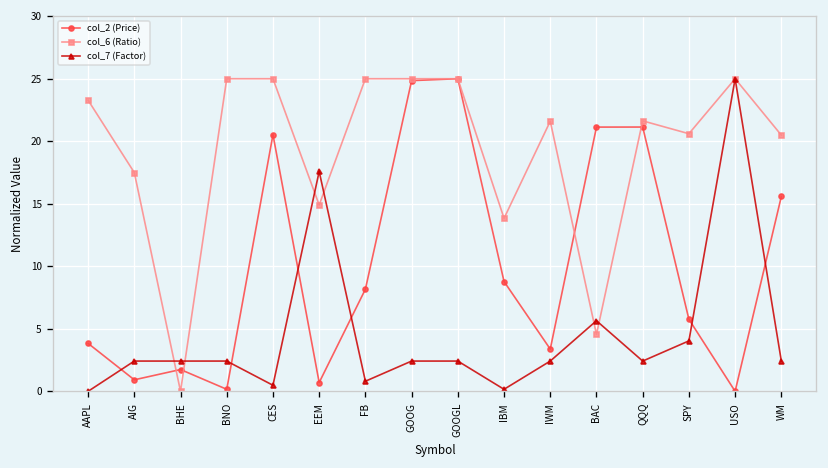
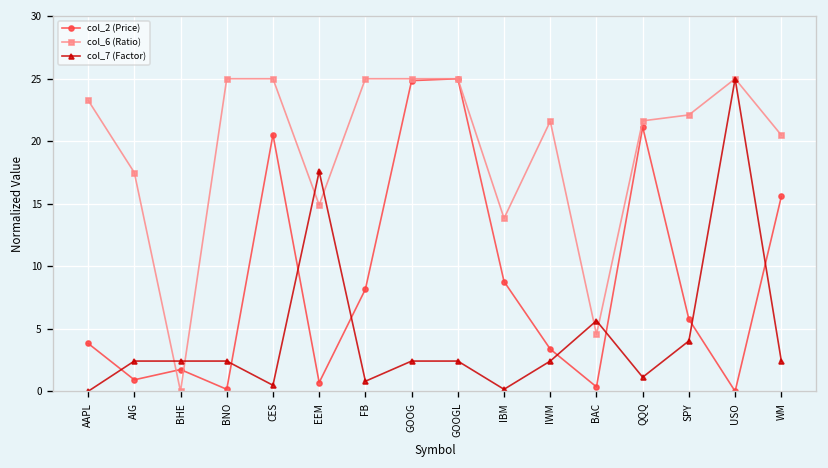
  {
    "col_2 (Price)": {
      "AAPL": 3.8,
      "AIG": 0.9,
      "BHE": 1.7,
      "BNO": 0.2,
      "CES": 20.5,
      "EEM": 0.7,
      "FB": 8.2,
      "IBM": 8.8,
      "IWM": 3.4,
-     "BAC": 21.1,
+     "BAC": 0.4,
      "QQQ": 21.1,
      "SPY": 5.8,
      "USO": 0.0,
      "WM": 15.6
    },
    "col_6 (Ratio)": {
      "AAPL": 23.3,
      "AIG": 17.5,
      "BHE": 0.0,
      "BNO": 25.0,
      "CES": 25.0,
      "EEM": 14.9,
      "FB": 25.0,
      "IBM": 13.8,
      "IWM": 21.6,
      "BAC": 4.5,
      "QQQ": 21.6,
-     "SPY": 20.6,
+     "SPY": 22.1,
      "WM": 20.5
    },
    "col_7 (Factor)": {
      "AAPL": 0.0,
      "AIG": 2.4,
      "BHE": 2.4,
      "BNO": 2.4,
      "CES": 0.5,
      "EEM": 17.6,
      "FB": 0.8,
      "GOOG": 2.4,
      "GOOGL": 2.4,
      "IBM": 0.2,
      "IWM": 2.4,
      "BAC": 5.6,
-     "QQQ": 2.4,
+     "QQQ": 1.1,
      "SPY": 4.0,
      "WM": 2.4
    }
  }
